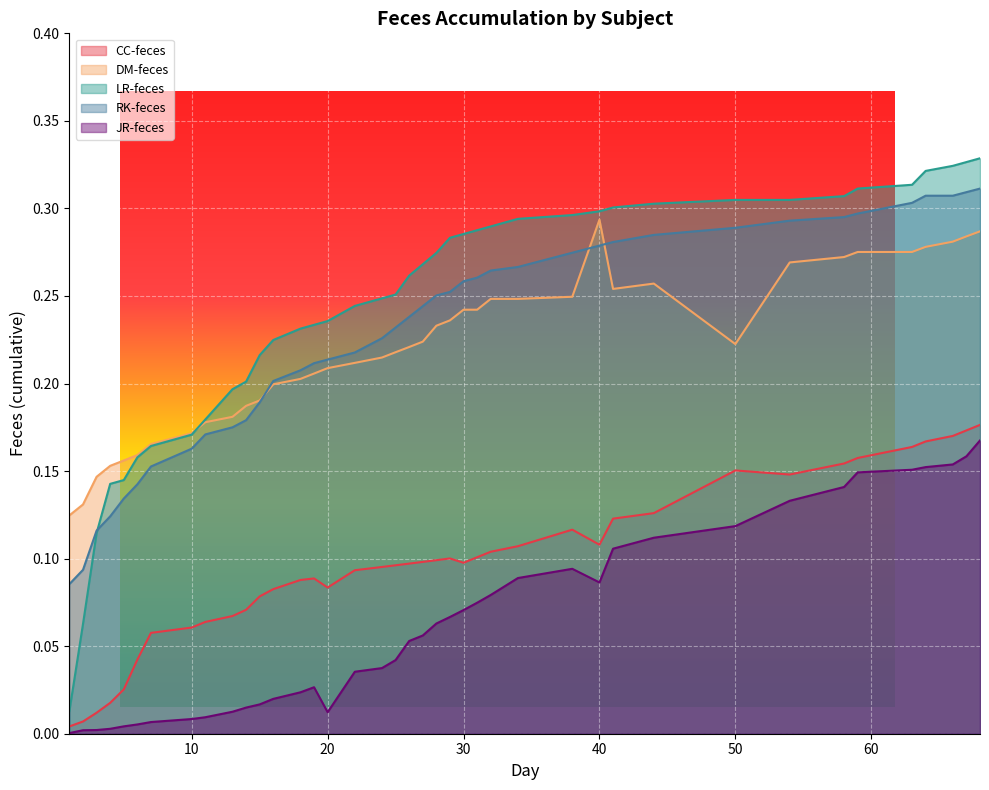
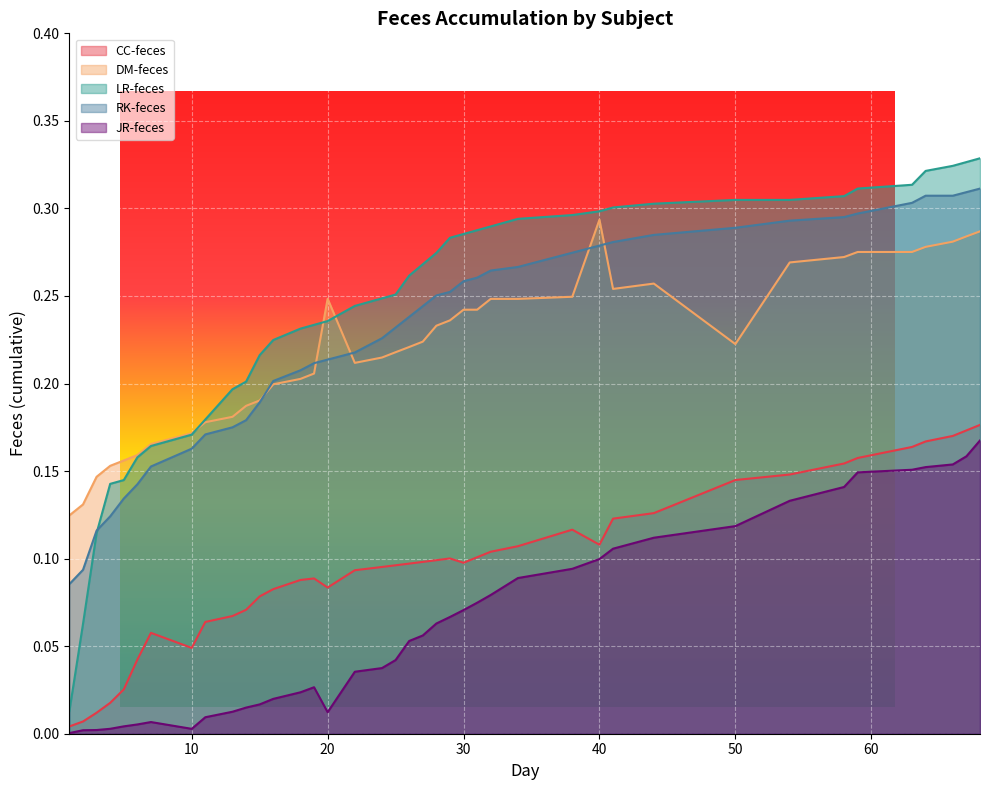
  {
    "CC-feces": {
-     "10": 0.061,
+     "10": 0.049,
      "20": 0.083,
      "30": 0.098,
      "40": 0.108,
-     "50": 0.150
+     "50": 0.145
    },
    "DM-feces": {
-     "20": 0.209,
+     "20": 0.248,
      "30": 0.242,
      "40": 0.294,
      "50": 0.223
    },
    "JR-feces": {
-     "10": 0.008,
+     "10": 0.003,
      "20": 0.012,
      "30": 0.071,
-     "40": 0.086,
+     "40": 0.100,
      "50": 0.119
    }
  }
